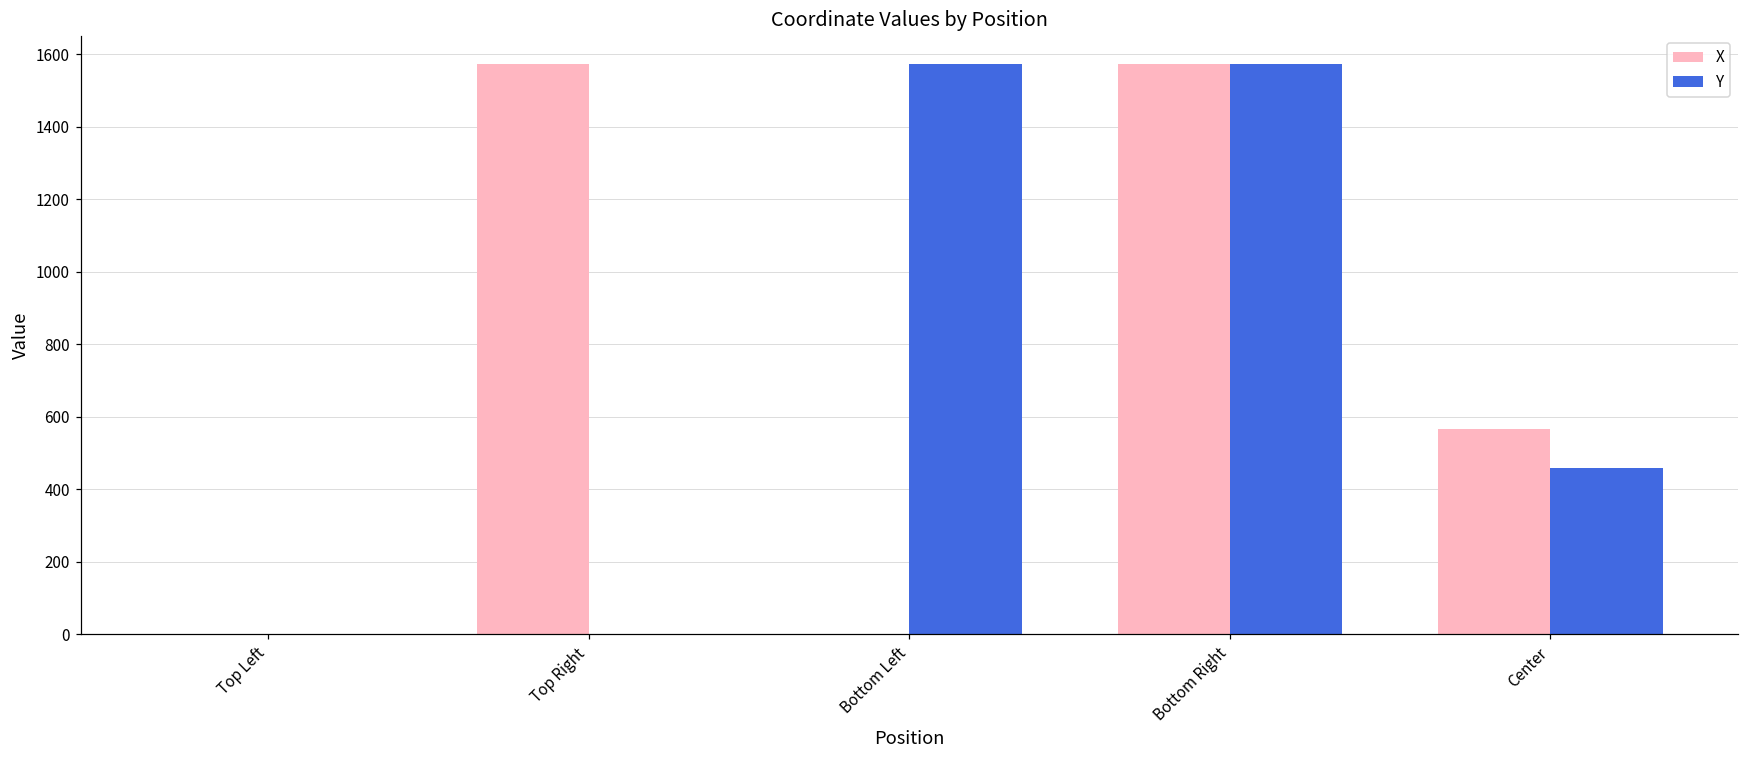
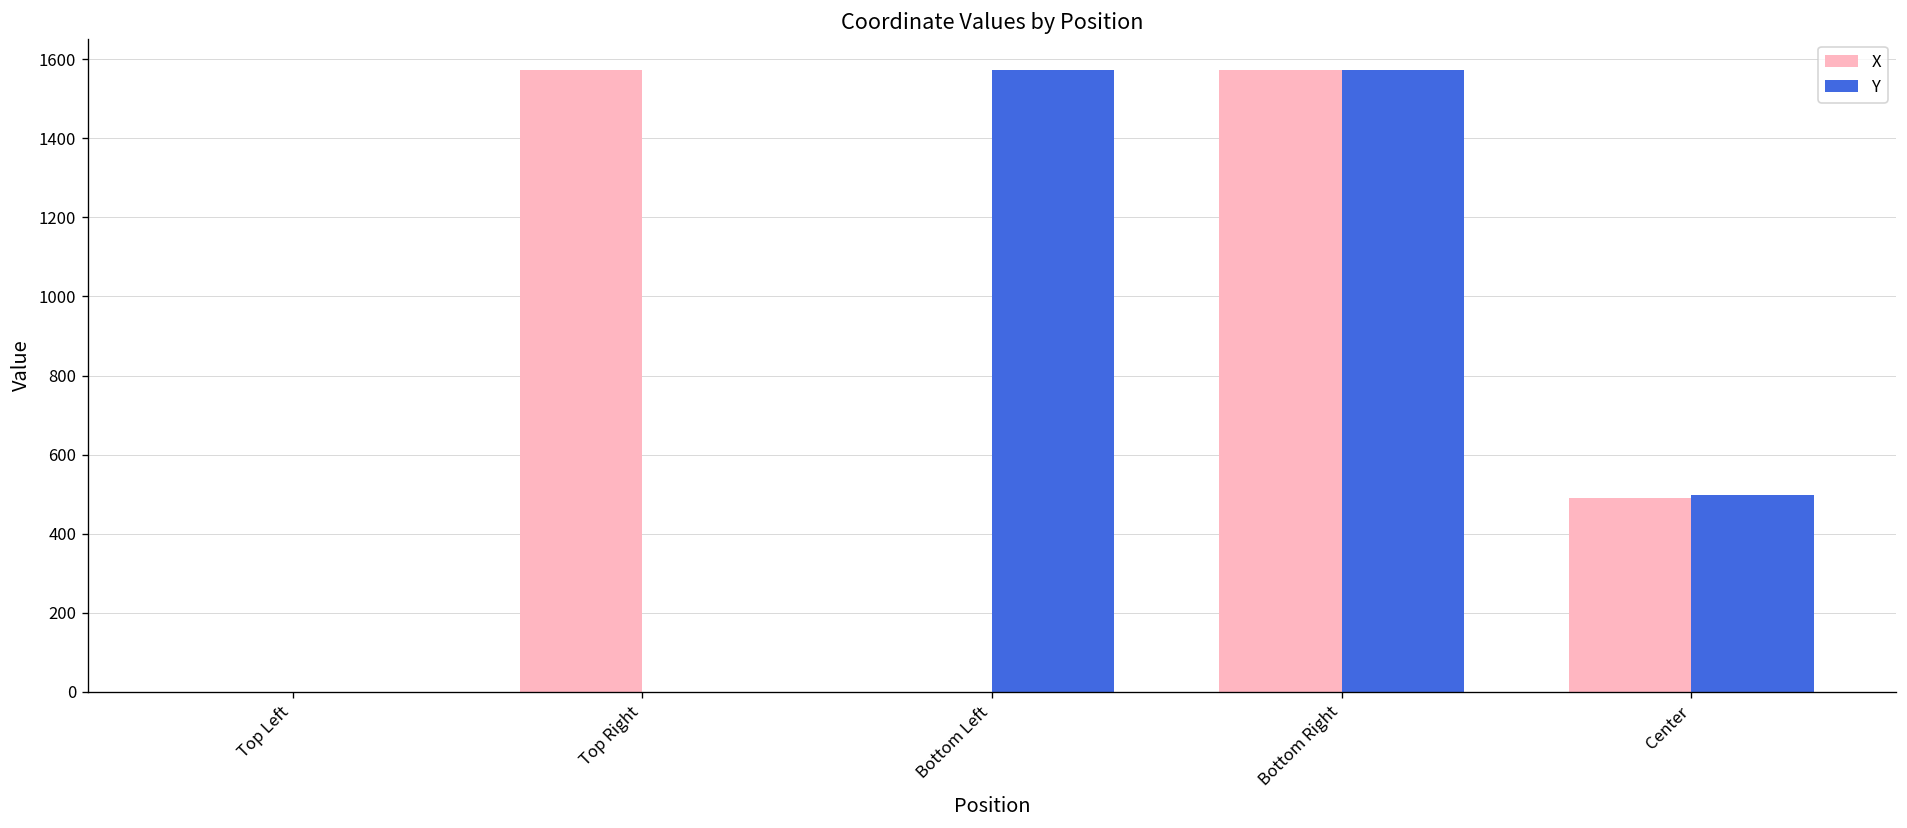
  {
    "X": {
      "Top Left": 0,
      "Top Right": 1570,
      "Bottom Left": 0,
      "Bottom Right": 1570,
-     "Center": 570
+     "Center": 490
    },
    "Y": {
      "Top Left": 0,
      "Top Right": 0,
      "Bottom Left": 1570,
      "Bottom Right": 1570,
-     "Center": 460
+     "Center": 500
    }
  }
